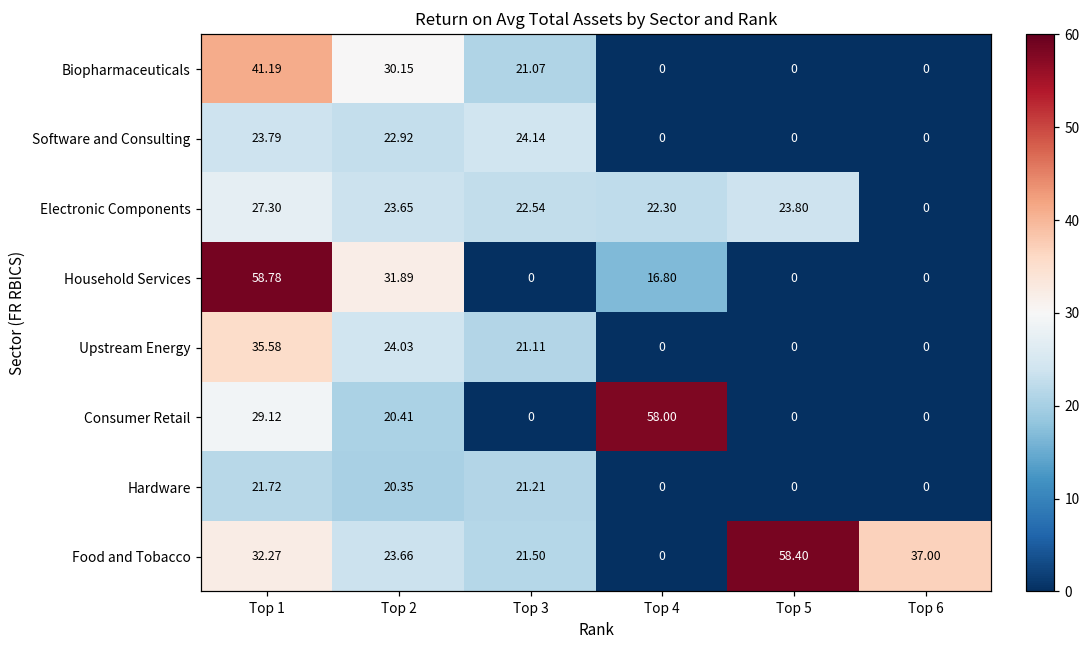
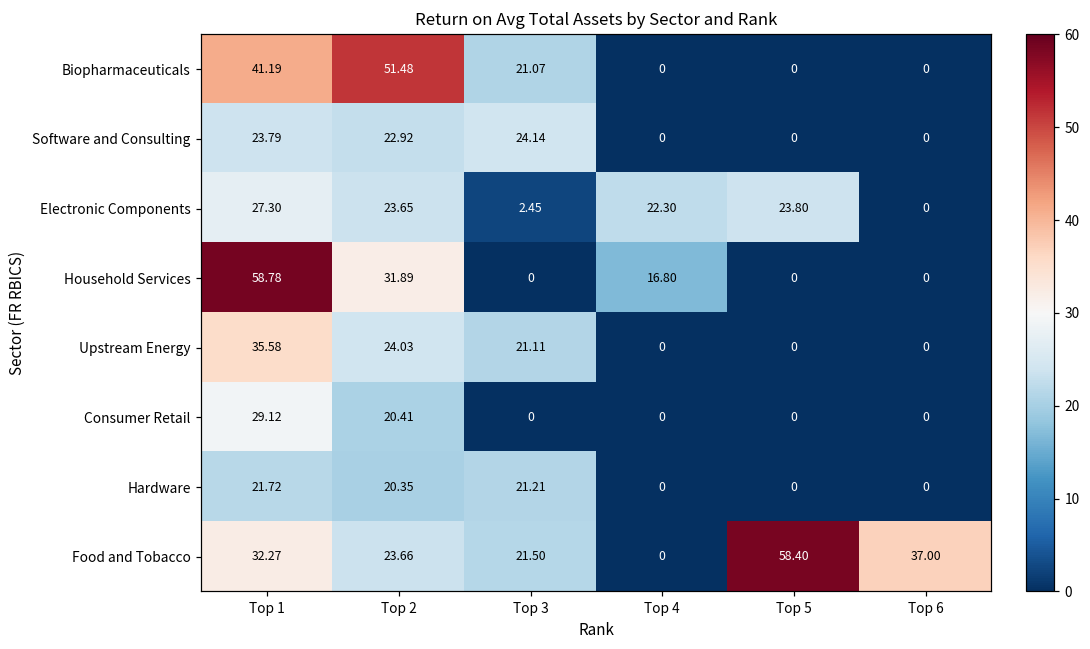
  {
    "Biopharmaceuticals": {
      "Top 1": 41.19,
-     "Top 2": 30.15,
+     "Top 2": 51.48,
      "Top 3": 21.07,
      "Top 4": 0,
      "Top 5": 0,
      "Top 6": 0
    },
    "Software and Consulting": {
      "Top 1": 23.79,
      "Top 2": 22.92,
      "Top 3": 24.14,
      "Top 4": 0,
      "Top 5": 0,
      "Top 6": 0
    },
    "Electronic Components": {
      "Top 1": 27.30,
      "Top 2": 23.65,
-     "Top 3": 22.54,
+     "Top 3": 2.45,
      "Top 4": 22.30,
      "Top 5": 23.80,
      "Top 6": 0
    },
    "Household Services": {
      "Top 1": 58.78,
      "Top 2": 31.89,
      "Top 3": 0,
      "Top 4": 16.80,
      "Top 5": 0,
      "Top 6": 0
    },
    "Upstream Energy": {
      "Top 1": 35.58,
      "Top 2": 24.03,
      "Top 3": 21.11,
      "Top 4": 0,
      "Top 5": 0,
      "Top 6": 0
    },
    "Consumer Retail": {
      "Top 1": 29.12,
      "Top 2": 20.41,
      "Top 3": 0,
-     "Top 4": 58.00,
+     "Top 4": 0,
      "Top 5": 0,
      "Top 6": 0
    },
    "Hardware": {
      "Top 1": 21.72,
      "Top 2": 20.35,
      "Top 3": 21.21,
      "Top 4": 0,
      "Top 5": 0,
      "Top 6": 0
    },
    "Food and Tobacco": {
      "Top 1": 32.27,
      "Top 2": 23.66,
      "Top 3": 21.50,
      "Top 4": 0,
      "Top 5": 58.40,
      "Top 6": 37.00
    }
  }
